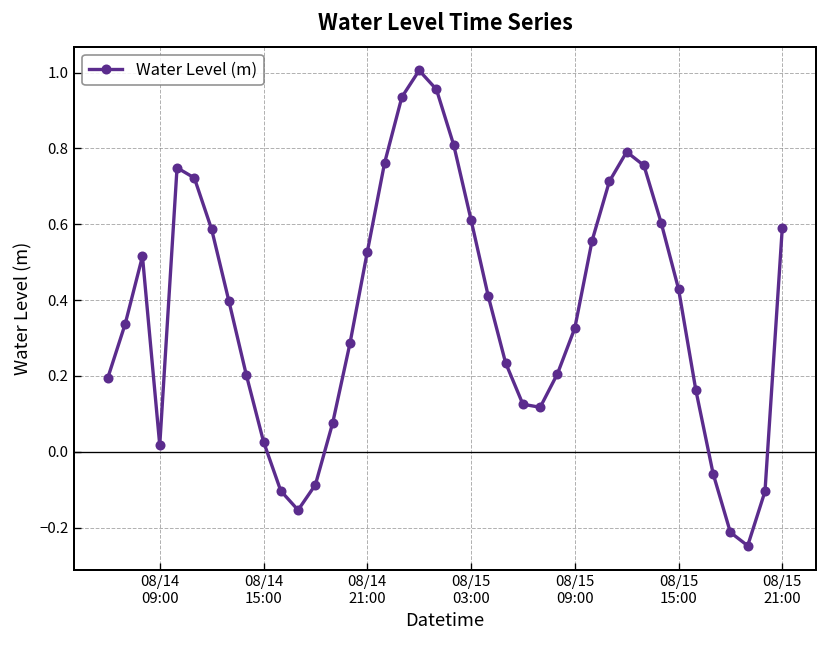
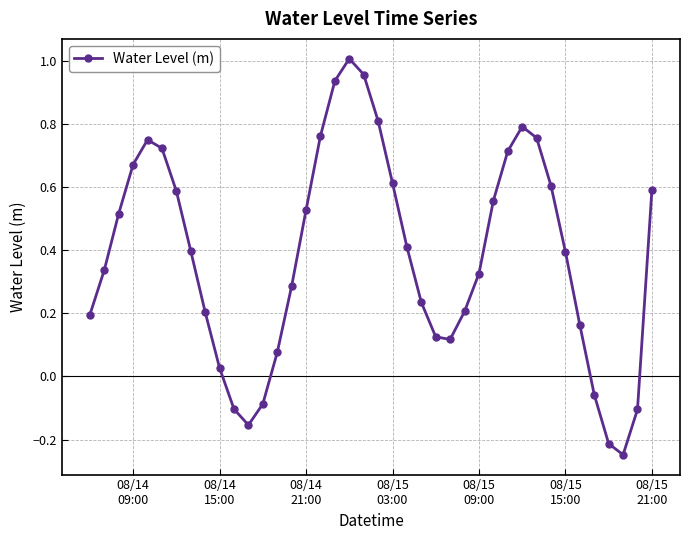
  {
-   "08/14 09:00": 0.02,
+   "08/14 09:00": 0.67,
    "08/14 15:00": 0.03,
    "08/14 21:00": 0.53,
    "08/15 03:00": 0.61,
    "08/15 09:00": 0.33,
-   "08/15 15:00": 0.43,
+   "08/15 15:00": 0.39,
    "08/15 21:00": 0.59
  }
